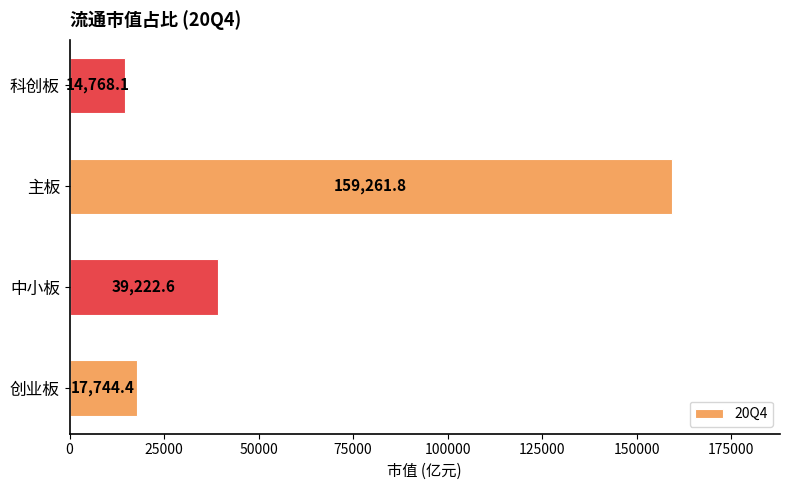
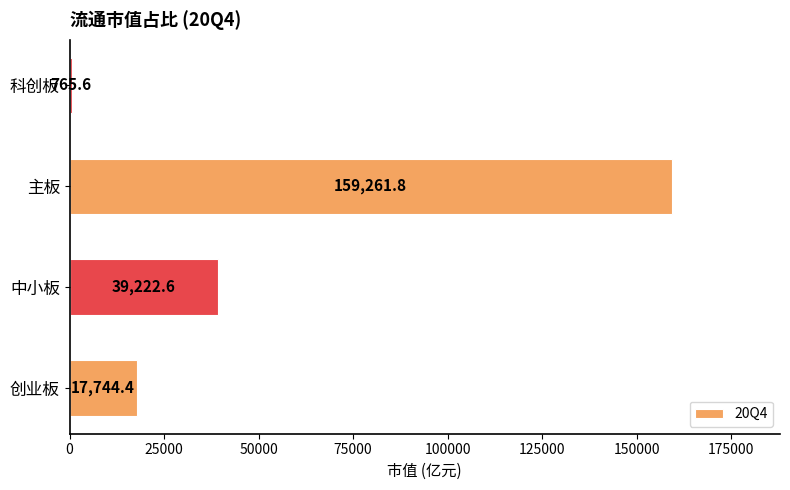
  {
-   "科创板": "14,768.1",
+   "科创板": "765.6",
    "主板": "159,261.8",
    "中小板": "39,222.6",
    "创业板": "17,744.4"
  }
